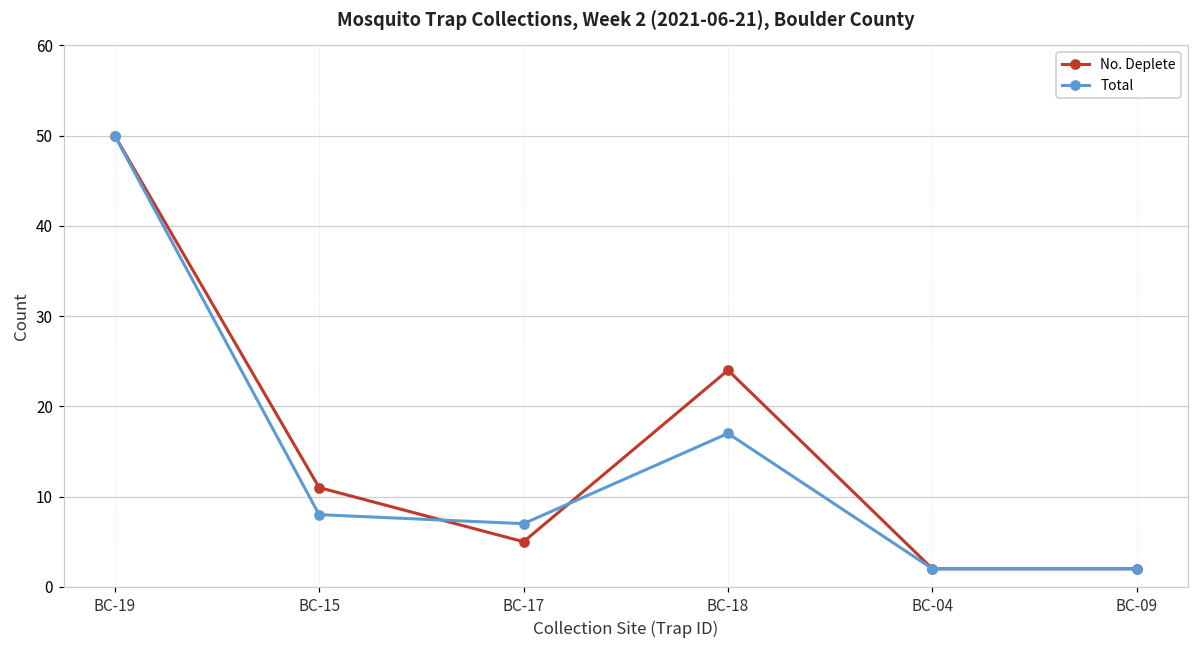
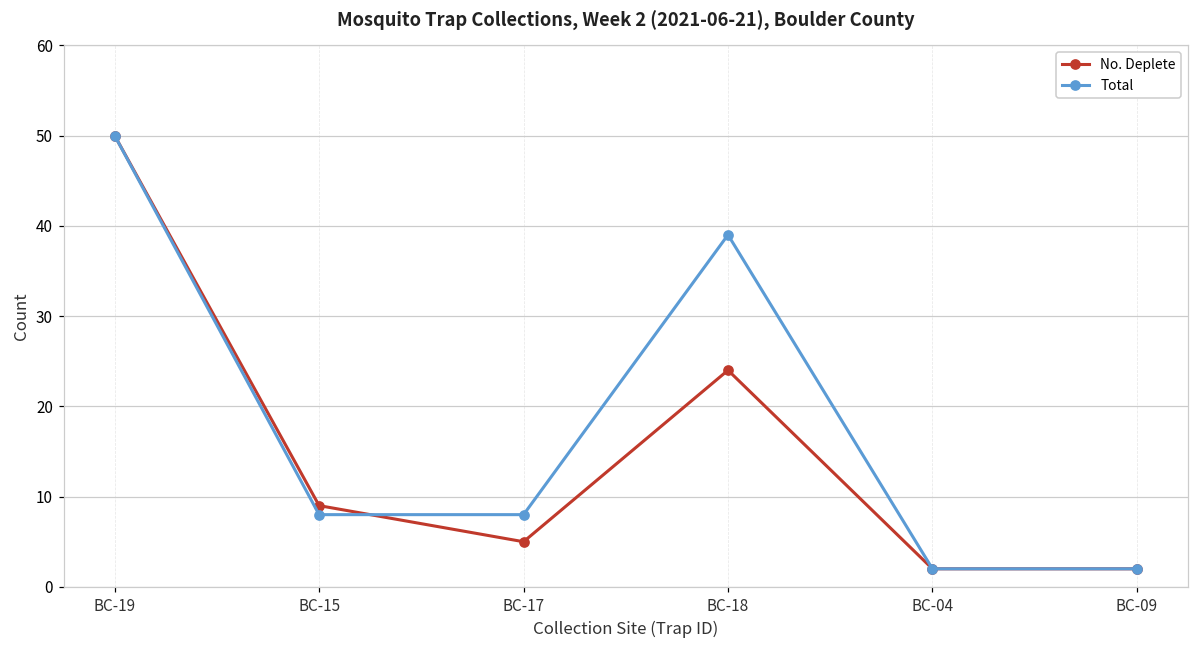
  {
    "No. Deplete": {
-     "BC-15": 11,
+     "BC-15": 9,
      "BC-17": 5,
      "BC-18": 24
    },
    "Total": {
      "BC-15": 8,
-     "BC-17": 7,
-     "BC-18": 17
+     "BC-17": 8,
+     "BC-18": 39
    }
  }
